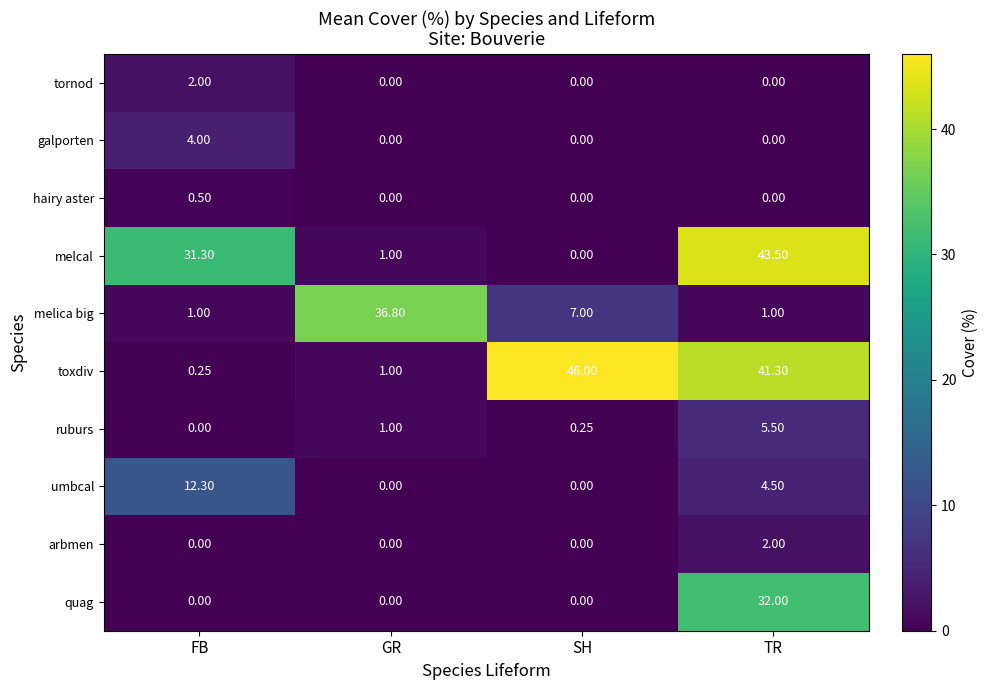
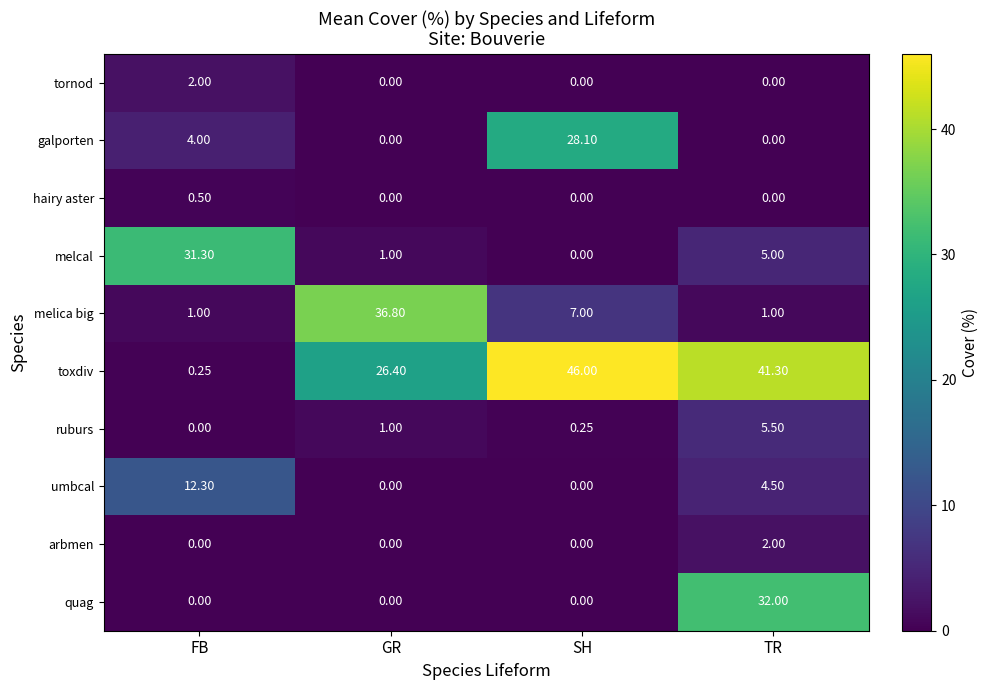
  {
    "tornod": {
      "FB": 2.00,
      "GR": 0.00,
      "SH": 0.00,
      "TR": 0.00
    },
    "galporten": {
      "FB": 4.00,
      "GR": 0.00,
-     "SH": 0.00,
+     "SH": 28.10,
      "TR": 0.00
    },
    "hairy aster": {
      "FB": 0.50,
      "GR": 0.00,
      "SH": 0.00,
      "TR": 0.00
    },
    "melcal": {
      "FB": 31.30,
      "GR": 1.00,
      "SH": 0.00,
-     "TR": 43.50
+     "TR": 5.00
    },
    "melica big": {
      "FB": 1.00,
      "GR": 36.80,
      "SH": 7.00,
      "TR": 1.00
    },
    "toxdiv": {
      "FB": 0.25,
-     "GR": 1.00,
+     "GR": 26.40,
      "SH": 46.00,
      "TR": 41.30
    },
    "ruburs": {
      "FB": 0.00,
      "GR": 1.00,
      "SH": 0.25,
      "TR": 5.50
    },
    "umbcal": {
      "FB": 12.30,
      "GR": 0.00,
      "SH": 0.00,
      "TR": 4.50
    },
    "arbmen": {
      "FB": 0.00,
      "GR": 0.00,
      "SH": 0.00,
      "TR": 2.00
    },
    "quag": {
      "FB": 0.00,
      "GR": 0.00,
      "SH": 0.00,
      "TR": 32.00
    }
  }
